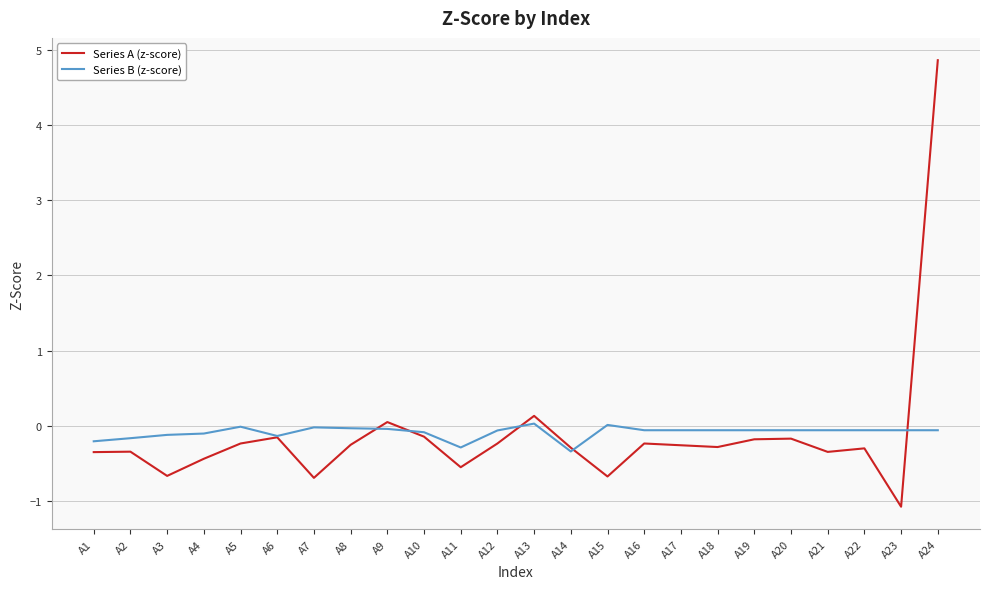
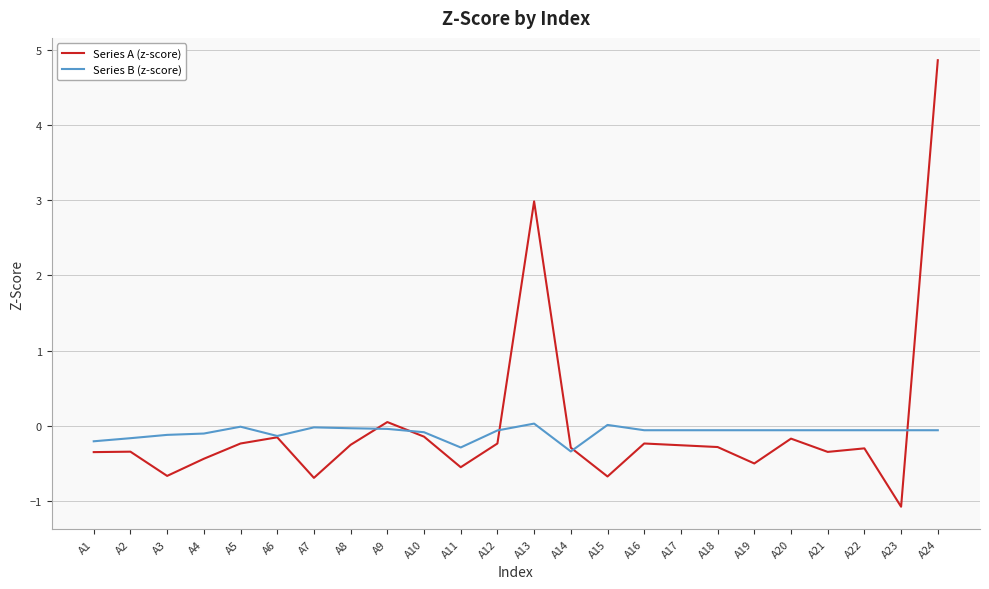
  {
    "Series A (z-score)": {
      "A1": -0.3,
      "A2": -0.3,
      "A3": -0.7,
      "A4": -0.4,
      "A5": -0.2,
      "A7": -0.7,
      "A8": -0.3,
      "A9": 0.1,
      "A10": -0.1,
      "A11": -0.5,
      "A12": -0.2,
-     "A13": 0.1,
+     "A13": 3.0,
      "A14": -0.3,
      "A15": -0.7,
      "A16": -0.2,
      "A17": -0.3,
      "A18": -0.3,
-     "A19": -0.2,
+     "A19": -0.5,
      "A20": -0.2,
      "A21": -0.3,
      "A22": -0.3,
      "A23": -1.1,
      "A24": 4.9
    },
    "Series B (z-score)": {
      "A1": -0.2,
      "A2": -0.2,
      "A3": -0.1,
      "A4": -0.1,
      "A5": 0.0,
      "A7": 0.0,
      "A8": 0.0,
      "A9": 0.0,
      "A10": -0.1,
      "A11": -0.3,
      "A12": -0.1,
      "A13": 0.0,
      "A14": -0.3,
      "A15": 0.0,
      "A16": -0.1,
      "A17": -0.1,
      "A18": -0.1,
      "A19": -0.1,
      "A20": -0.1,
      "A21": -0.1,
      "A22": -0.1,
      "A23": -0.1,
      "A24": -0.1
    }
  }
